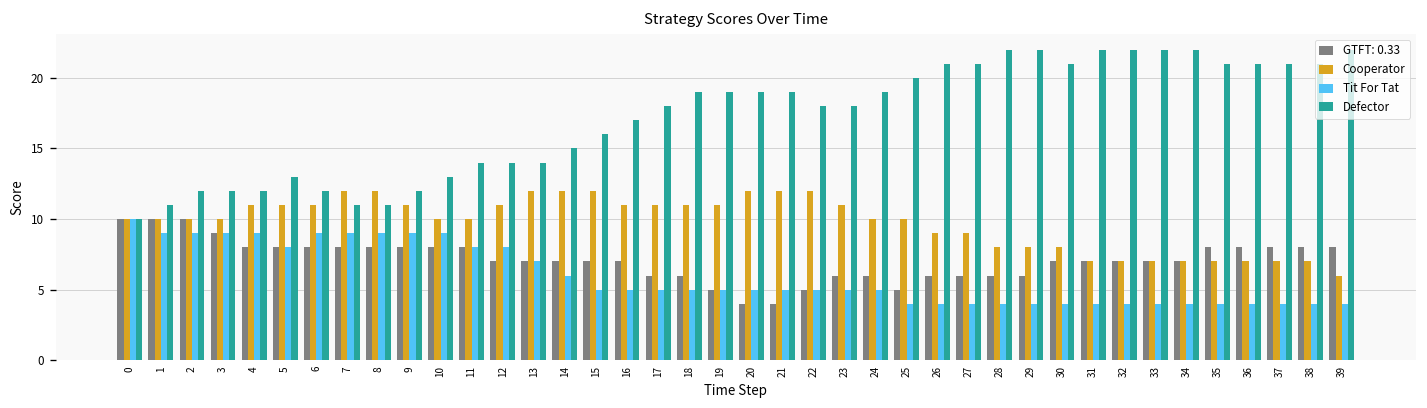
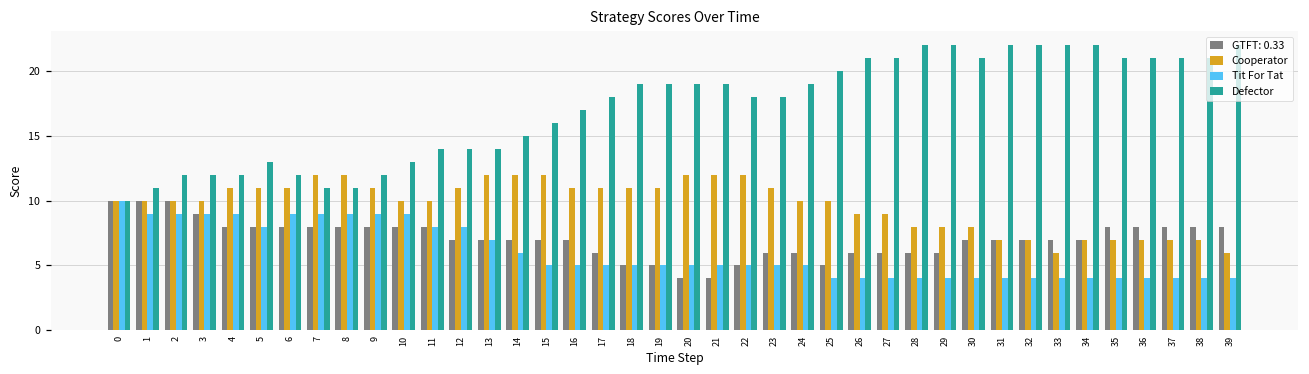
  {
    "GTFT: 0.33": {
      "0": 10,
      "1": 10,
      "2": 10,
      "3": 9,
      "4": 8,
      "5": 8,
      "6": 8,
      "7": 8,
      "8": 8,
      "9": 8,
      "10": 8,
      "11": 8,
      "12": 7,
      "13": 7,
      "14": 7,
      "15": 7,
      "16": 7,
      "17": 6,
-     "18": 6,
+     "18": 5,
      "19": 5,
      "20": 4,
      "21": 4,
      "22": 5,
      "23": 6,
      "24": 6,
      "25": 5,
      "26": 6,
      "27": 6,
      "28": 6,
      "29": 6,
      "30": 7,
      "31": 7,
      "32": 7,
      "33": 7,
      "34": 7,
      "35": 8,
      "36": 8,
      "37": 8,
      "38": 8,
      "39": 8
    },
    "Cooperator": {
      "0": 10,
      "1": 10,
      "2": 10,
      "3": 10,
      "4": 11,
      "5": 11,
      "6": 11,
      "7": 12,
      "8": 12,
      "9": 11,
      "10": 10,
      "11": 10,
      "12": 11,
      "13": 12,
      "14": 12,
      "15": 12,
      "16": 11,
      "17": 11,
      "18": 11,
      "19": 11,
      "20": 12,
      "21": 12,
      "22": 12,
      "23": 11,
      "24": 10,
      "25": 10,
      "26": 9,
      "27": 9,
      "28": 8,
      "29": 8,
      "30": 8,
      "31": 7,
      "32": 7,
-     "33": 7,
+     "33": 6,
      "34": 7,
      "35": 7,
      "36": 7,
      "37": 7,
      "38": 7,
      "39": 6
    },
    "Tit For Tat": {
      "0": 10,
      "1": 9,
      "2": 9,
      "3": 9,
      "4": 9,
      "5": 8,
      "6": 9,
      "7": 9,
      "8": 9,
      "9": 9,
      "10": 9,
      "11": 8,
      "12": 8,
      "13": 7,
      "14": 6,
      "15": 5,
      "16": 5,
      "17": 5,
      "18": 5,
      "19": 5,
      "20": 5,
      "21": 5,
      "22": 5,
      "23": 5,
      "24": 5,
      "25": 4,
      "26": 4,
      "27": 4,
      "28": 4,
      "29": 4,
      "30": 4,
      "31": 4,
      "32": 4,
      "33": 4,
      "34": 4,
      "35": 4,
      "36": 4,
      "37": 4,
      "38": 4,
      "39": 4
    },
    "Defector": {
      "0": 10,
      "1": 11,
      "2": 12,
      "3": 12,
      "4": 12,
      "5": 13,
      "6": 12,
      "7": 11,
      "8": 11,
      "9": 12,
      "10": 13,
      "11": 14,
      "12": 14,
      "13": 14,
      "14": 15,
      "15": 16,
      "16": 17,
      "17": 18,
      "18": 19,
      "19": 19,
      "20": 19,
      "21": 19,
      "22": 18,
      "23": 18,
      "24": 19,
      "25": 20,
      "26": 21,
      "27": 21,
      "28": 22,
      "29": 22,
      "30": 21,
      "31": 22,
      "32": 22,
      "33": 22,
      "34": 22,
      "35": 21,
      "36": 21,
      "37": 21
    }
  }
